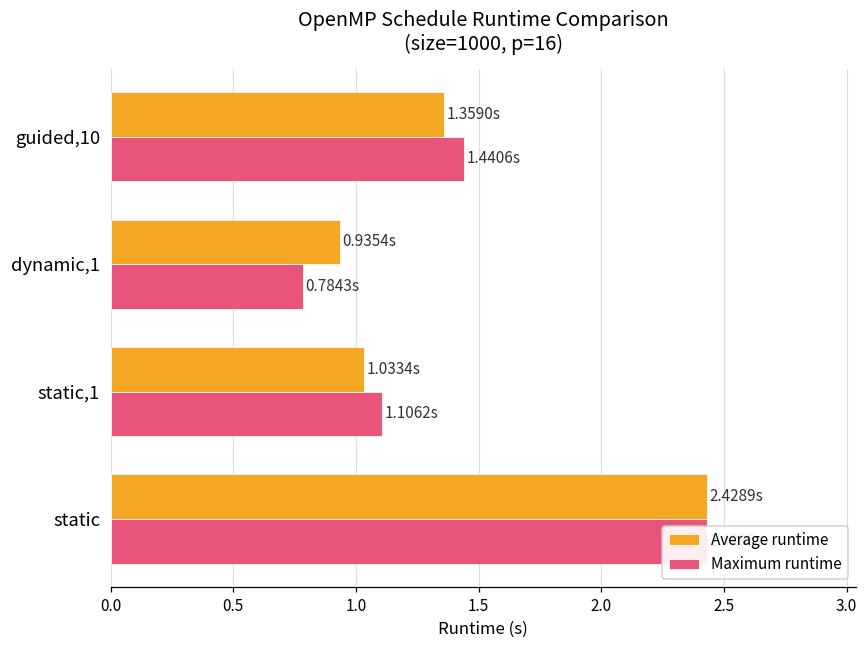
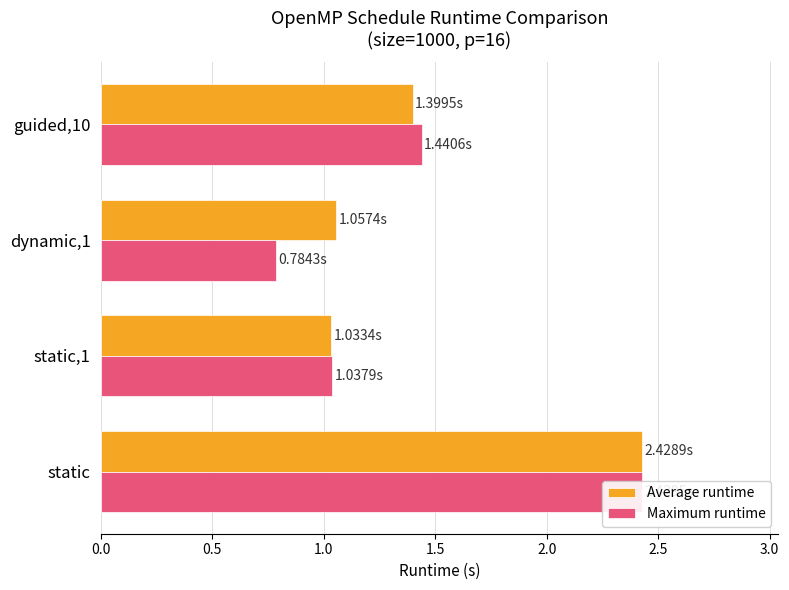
  {
    "Average runtime": {
-     "guided,10": "1.3590s",
-     "dynamic,1": "0.9354s",
+     "guided,10": "1.3995s",
+     "dynamic,1": "1.0574s",
      "static,1": "1.0334s",
      "static": "2.4289s"
    },
    "Maximum runtime": {
      "guided,10": "1.4406s",
      "dynamic,1": "0.7843s",
-     "static,1": "1.1062s"
+     "static,1": "1.0379s"
    }
  }
